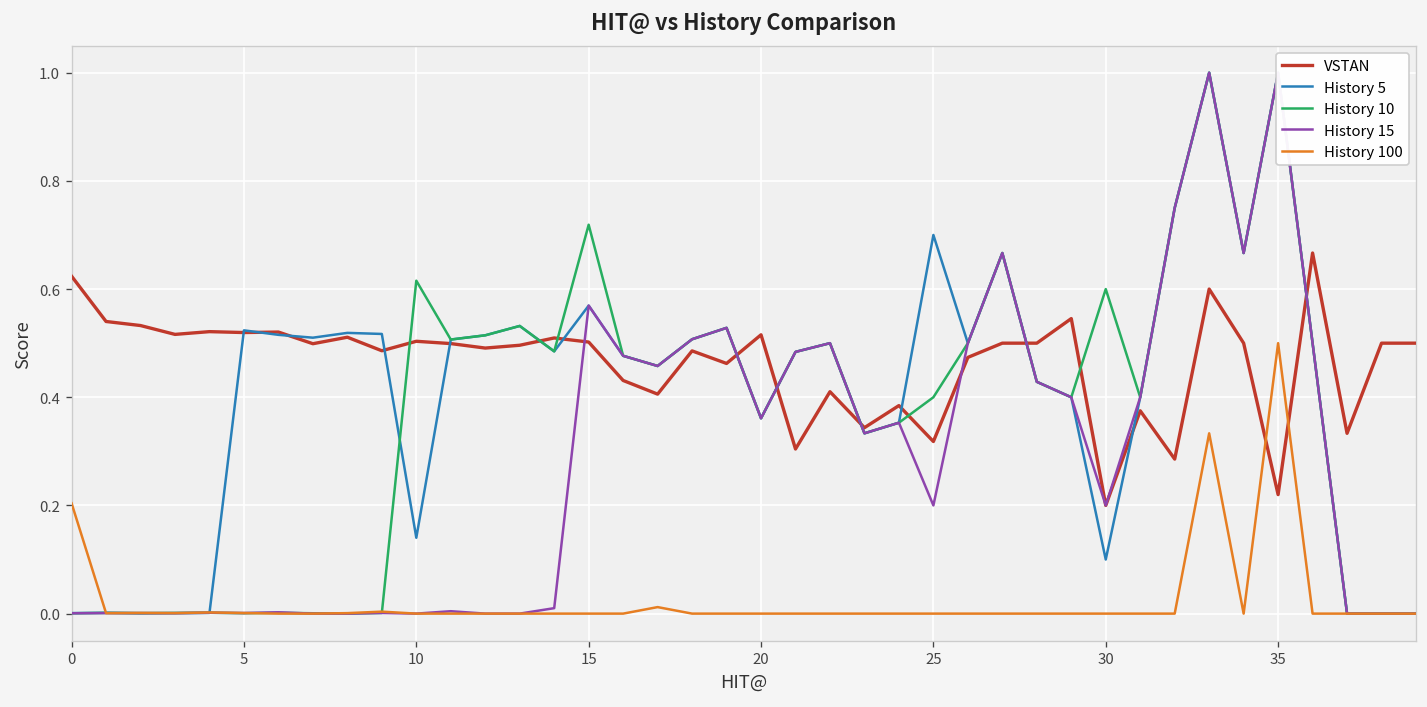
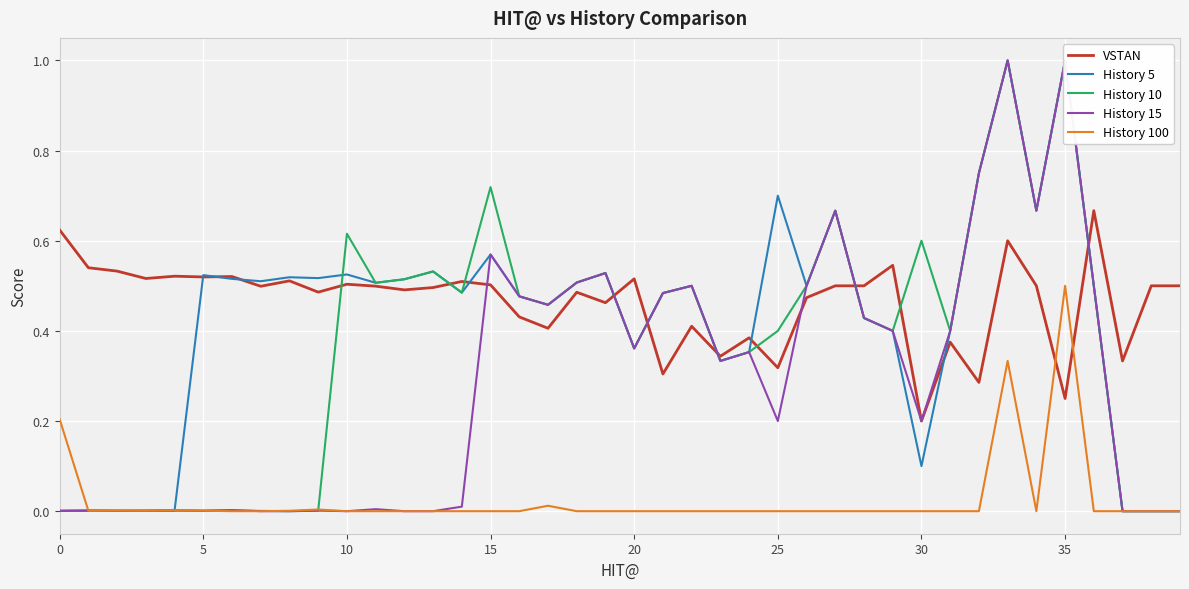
  {
    "VSTAN": {
      "0": 0.62,
      "10": 0.50,
      "15": 0.50,
      "20": 0.52,
      "25": 0.32,
-     "35": 0.22
+     "35": 0.25
    },
    "History 5": {
-     "10": 0.14,
+     "10": 0.53,
      "25": 0.70,
      "30": 0.10
    },
    "History 10": {
      "10": 0.62,
      "15": 0.72,
      "25": 0.40,
      "30": 0.60
    },
    "History 15": {
      "25": 0.20
    },
    "History 100": {
      "0": 0.20,
      "15": 0.00,
      "20": 0.00,
      "25": 0.00,
      "30": 0.00,
      "35": 0.50
    }
  }
